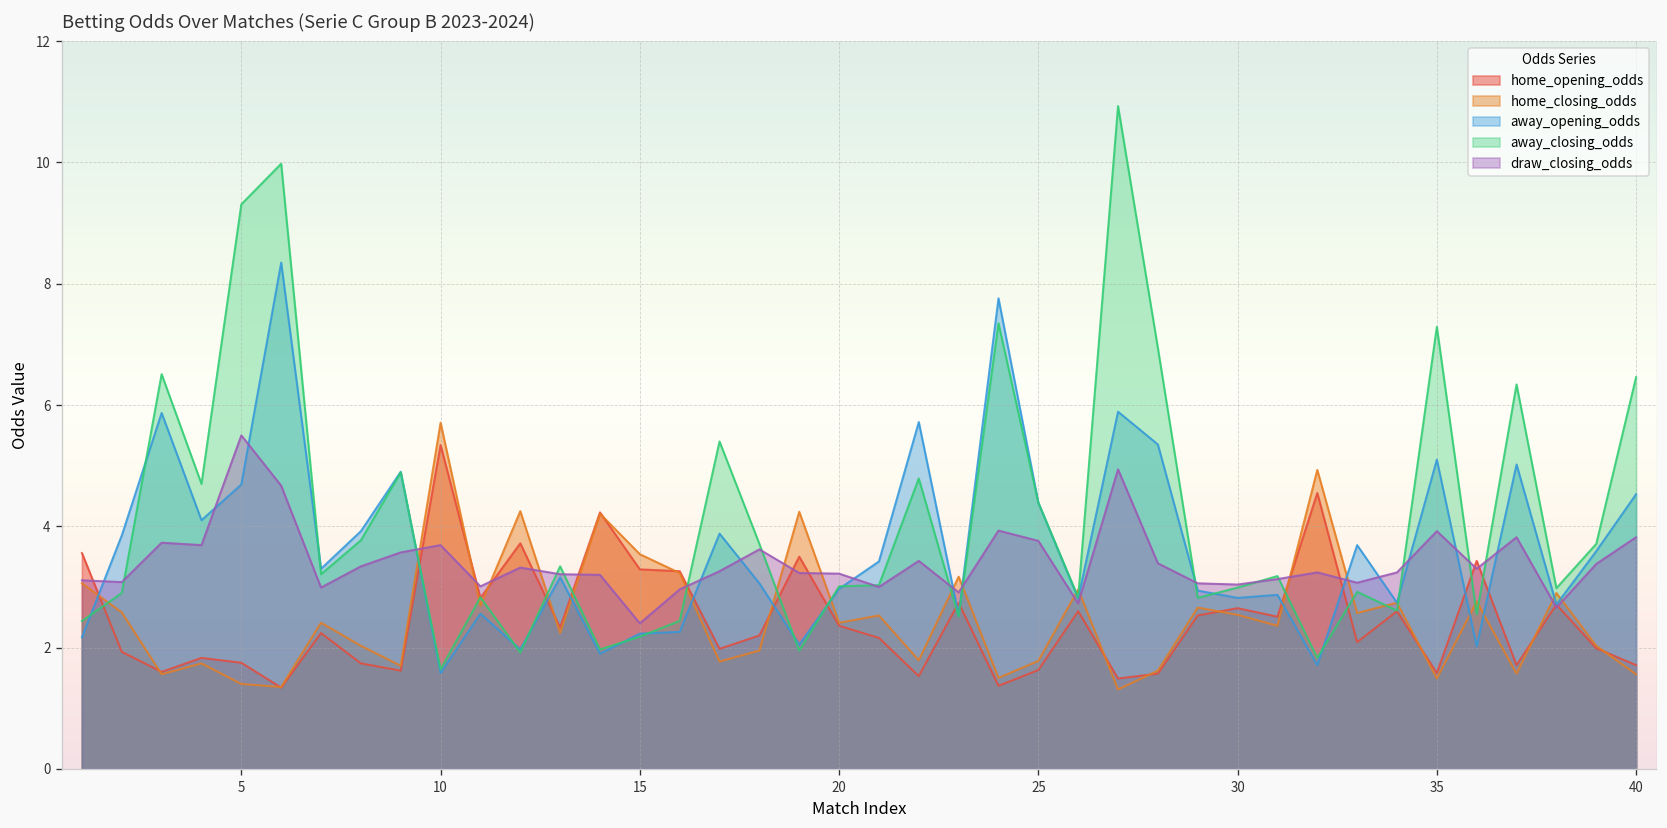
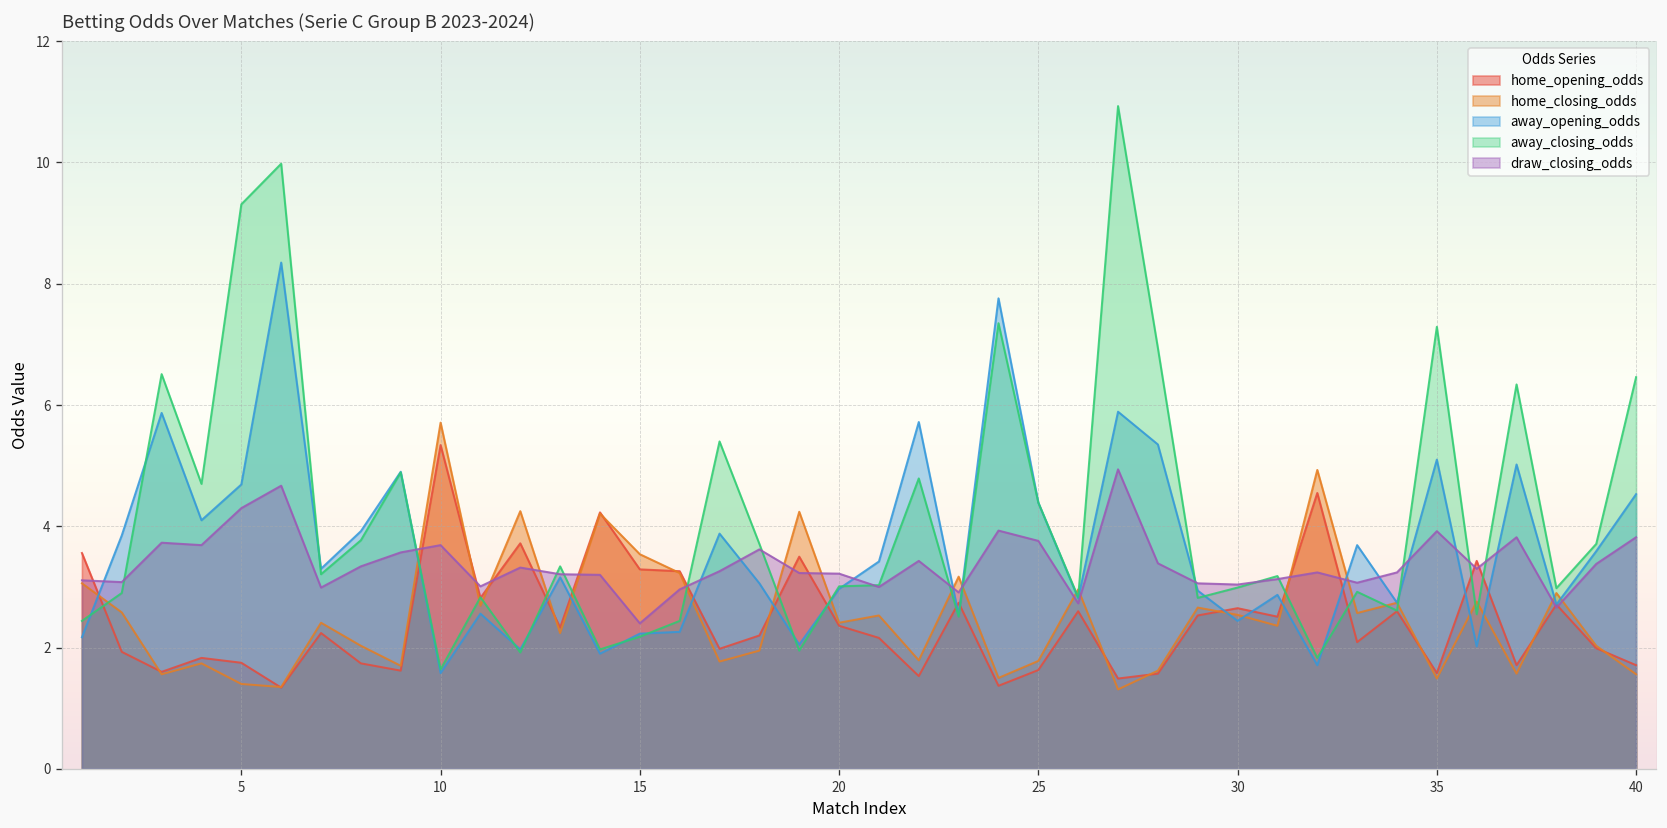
  {
    "away_opening_odds": {
      "5": 4.7,
      "10": 1.6,
      "15": 2.2,
-     "30": 2.8,
+     "30": 2.4,
      "35": 5.1,
      "40": 4.5
    },
    "away_closing_odds": {
      "5": 9.3,
      "10": 1.6,
      "15": 2.2,
      "35": 7.3,
      "40": 6.5
    },
    "draw_closing_odds": {
-     "5": 5.5,
+     "5": 4.3,
      "10": 3.7,
      "15": 2.4,
      "20": 3.2,
      "25": 3.8,
      "35": 3.9,
      "40": 3.8
    }
  }
